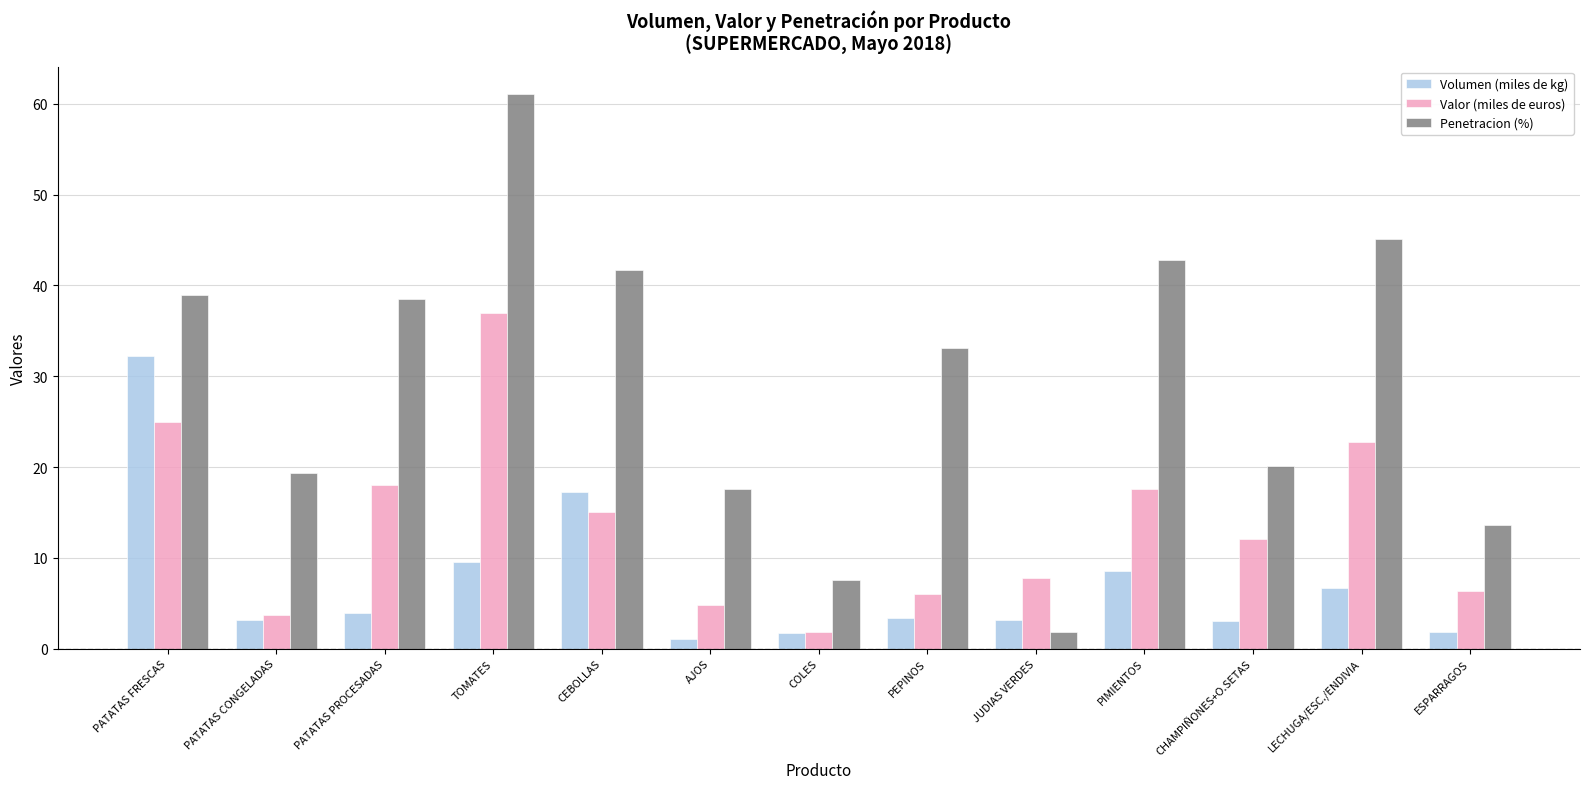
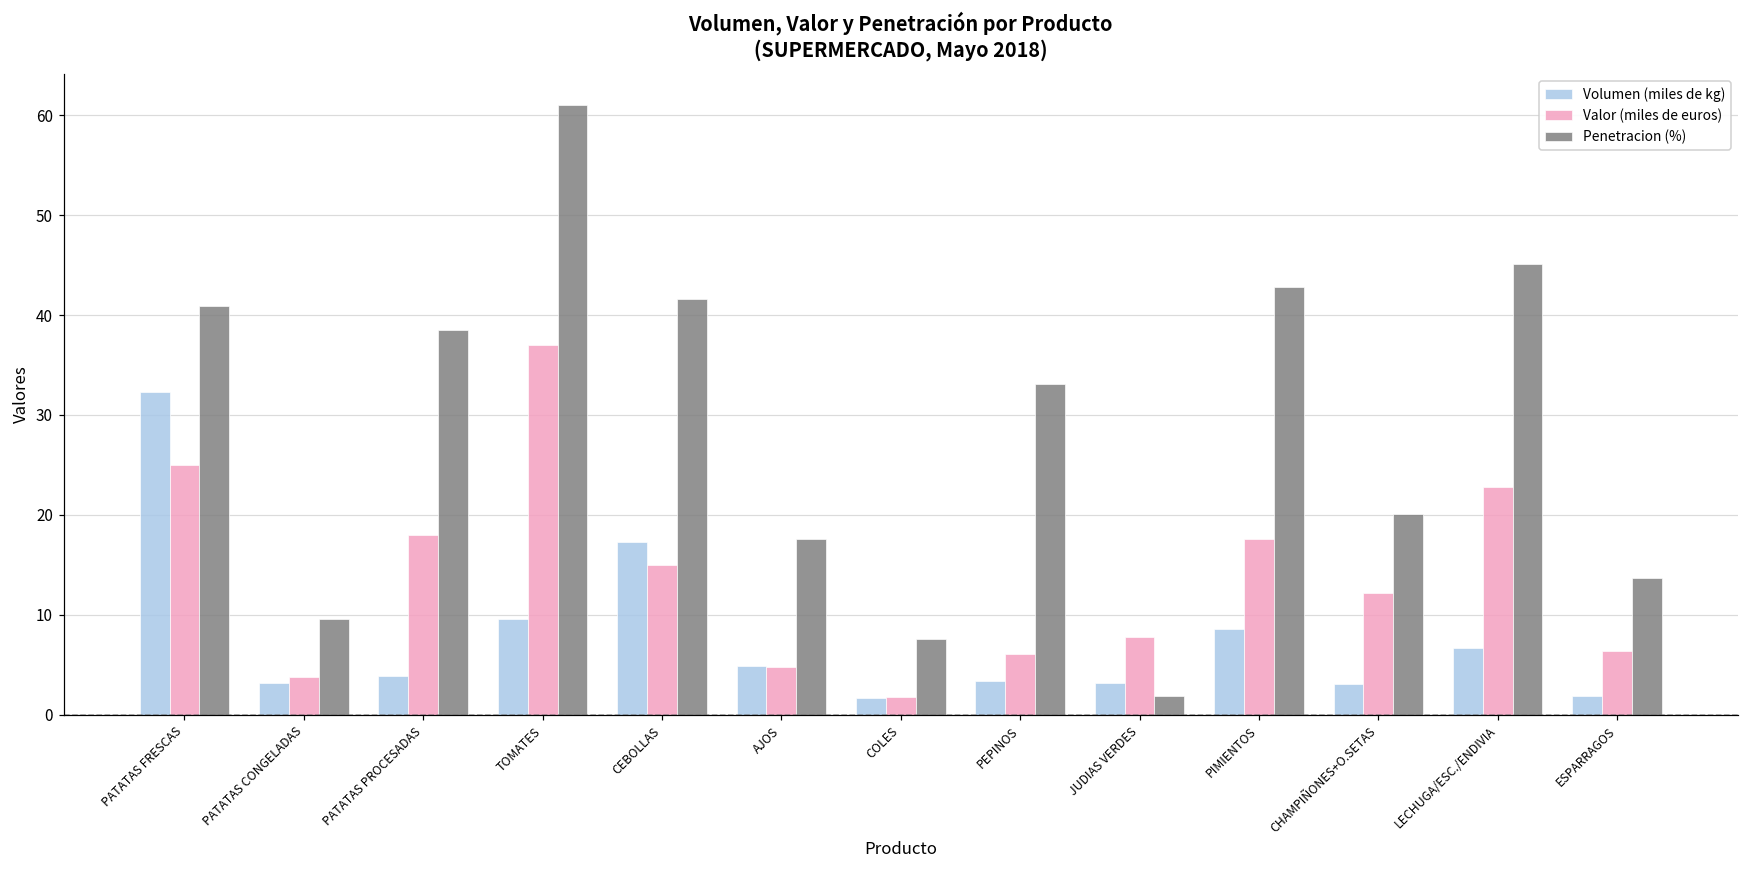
  {
    "Volumen (miles de kg)": {
      "PATATAS FRESCAS": 32,
      "PATATAS CONGELADAS": 3,
      "PATATAS PROCESADAS": 4,
      "TOMATES": 10,
      "CEBOLLAS": 17,
-     "AJOS": 1,
+     "AJOS": 5,
      "COLES": 2,
      "PEPINOS": 3,
      "JUDIAS VERDES": 3,
      "PIMIENTOS": 9,
      "CHAMPIÑONES+O.SETAS": 3,
      "LECHUGA/ESC./ENDIVIA": 7,
      "ESPARRAGOS": 2
    },
    "Valor (miles de euros)": {
      "PATATAS FRESCAS": 25,
      "PATATAS CONGELADAS": 4,
      "PATATAS PROCESADAS": 18,
      "TOMATES": 37,
      "CEBOLLAS": 15,
      "AJOS": 5,
      "COLES": 2,
      "PEPINOS": 6,
      "JUDIAS VERDES": 8,
      "PIMIENTOS": 18,
      "CHAMPIÑONES+O.SETAS": 12,
      "LECHUGA/ESC./ENDIVIA": 23,
      "ESPARRAGOS": 6
    },
    "Penetracion (%)": {
-     "PATATAS FRESCAS": 39,
-     "PATATAS CONGELADAS": 19,
+     "PATATAS FRESCAS": 41,
+     "PATATAS CONGELADAS": 10,
      "PATATAS PROCESADAS": 39,
      "TOMATES": 61,
      "CEBOLLAS": 42,
      "AJOS": 18,
      "COLES": 8,
      "PEPINOS": 33,
      "JUDIAS VERDES": 2,
      "PIMIENTOS": 43,
      "CHAMPIÑONES+O.SETAS": 20,
      "LECHUGA/ESC./ENDIVIA": 45,
      "ESPARRAGOS": 14
    }
  }
